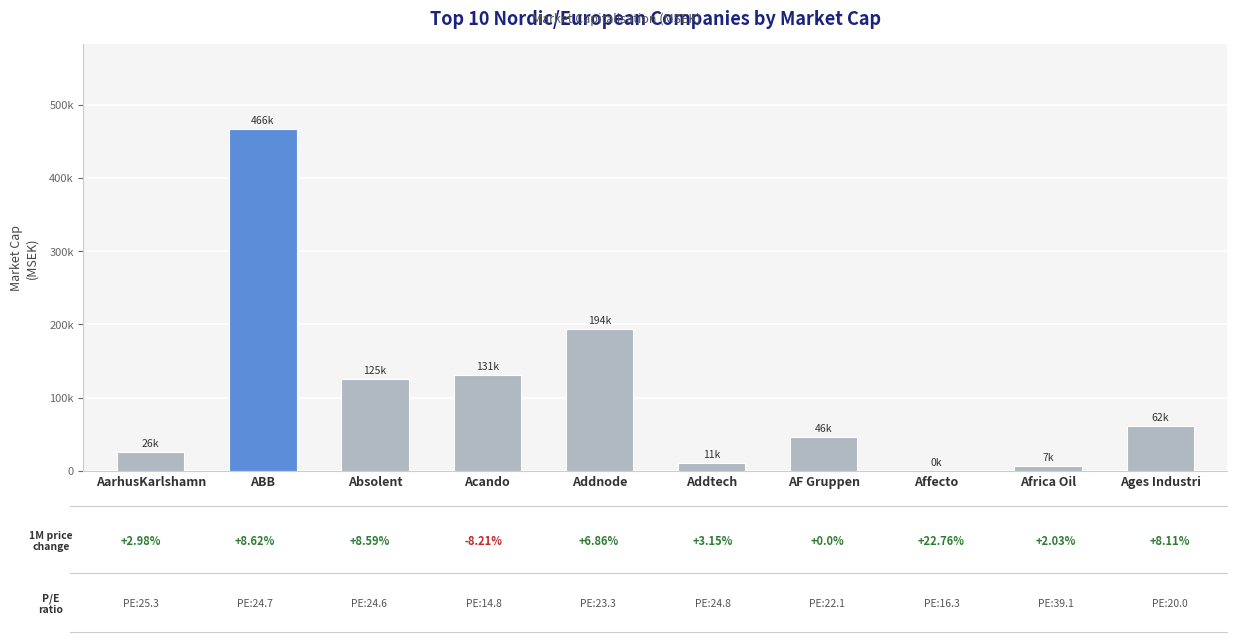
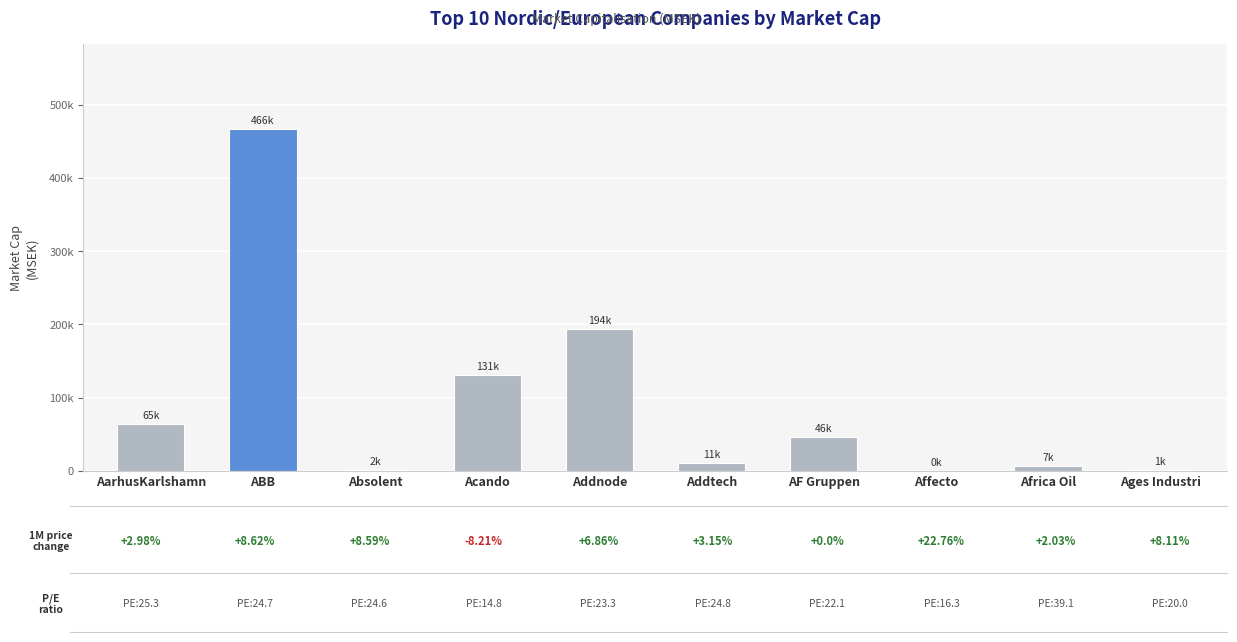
  {
-   "AarhusKarlshamn": "26k",
+   "AarhusKarlshamn": "65k",
    "ABB": "466k",
-   "Absolent": "125k",
+   "Absolent": "2k",
    "Acando": "131k",
    "Addnode": "194k",
    "Addtech": "11k",
    "AF Gruppen": "46k",
    "Africa Oil": "7k",
-   "Ages Industri": "62k"
+   "Ages Industri": "1k"
  }
